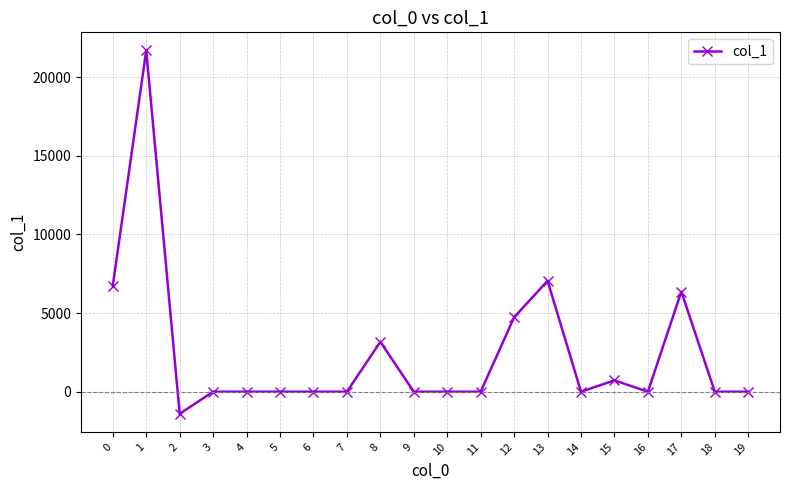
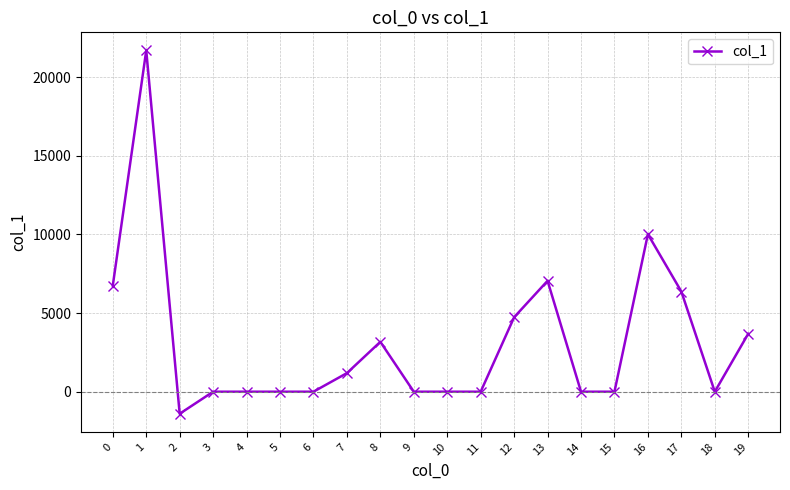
  {
    "0": 6800,
    "1": 21700,
    "2": -1400,
    "3": 0,
    "4": 0,
    "5": 0,
    "6": 0,
-   "7": 0,
+   "7": 1200,
    "8": 3200,
    "9": 0,
    "10": 0,
    "11": 0,
    "12": 4700,
    "13": 7100,
    "14": 0,
-   "15": 700,
-   "16": 0,
+   "15": 0,
+   "16": 10000,
    "17": 6400,
    "18": 0,
-   "19": 0
+   "19": 3700
  }
